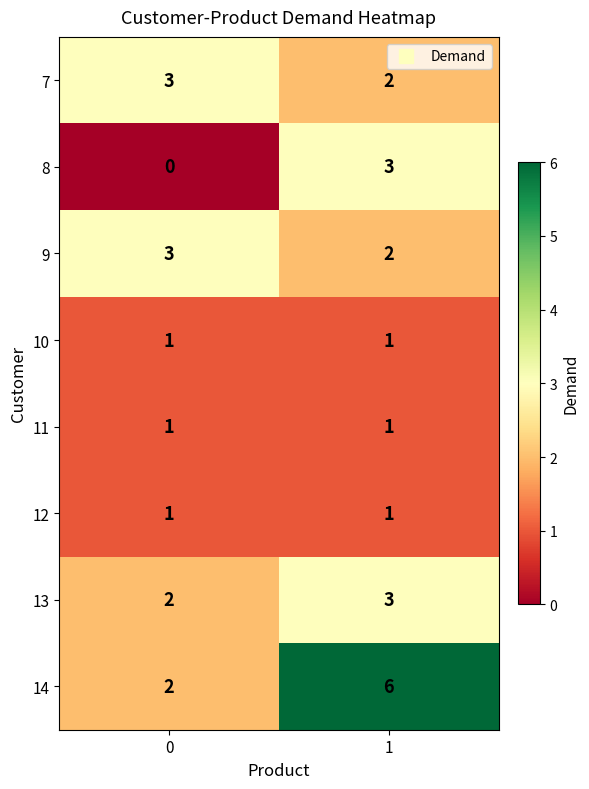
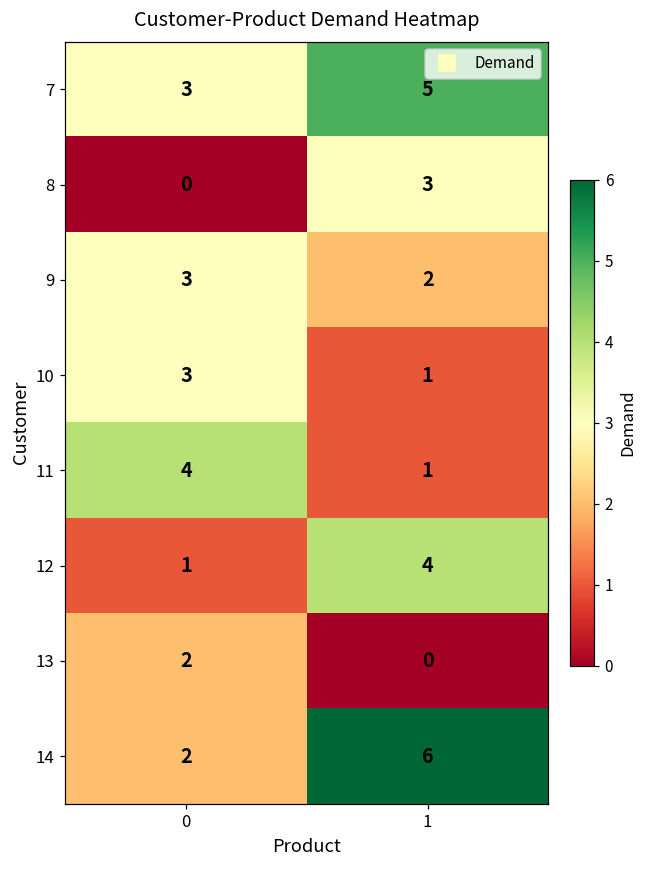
  {
    "7": {
      "0": 3,
-     "1": 2
+     "1": 5
    },
    "8": {
      "0": 0,
      "1": 3
    },
    "9": {
      "0": 3,
      "1": 2
    },
    "10": {
-     "0": 1,
+     "0": 3,
      "1": 1
    },
    "11": {
-     "0": 1,
+     "0": 4,
      "1": 1
    },
    "12": {
      "0": 1,
-     "1": 1
+     "1": 4
    },
    "13": {
      "0": 2,
-     "1": 3
+     "1": 0
    },
    "14": {
      "0": 2,
      "1": 6
    }
  }
